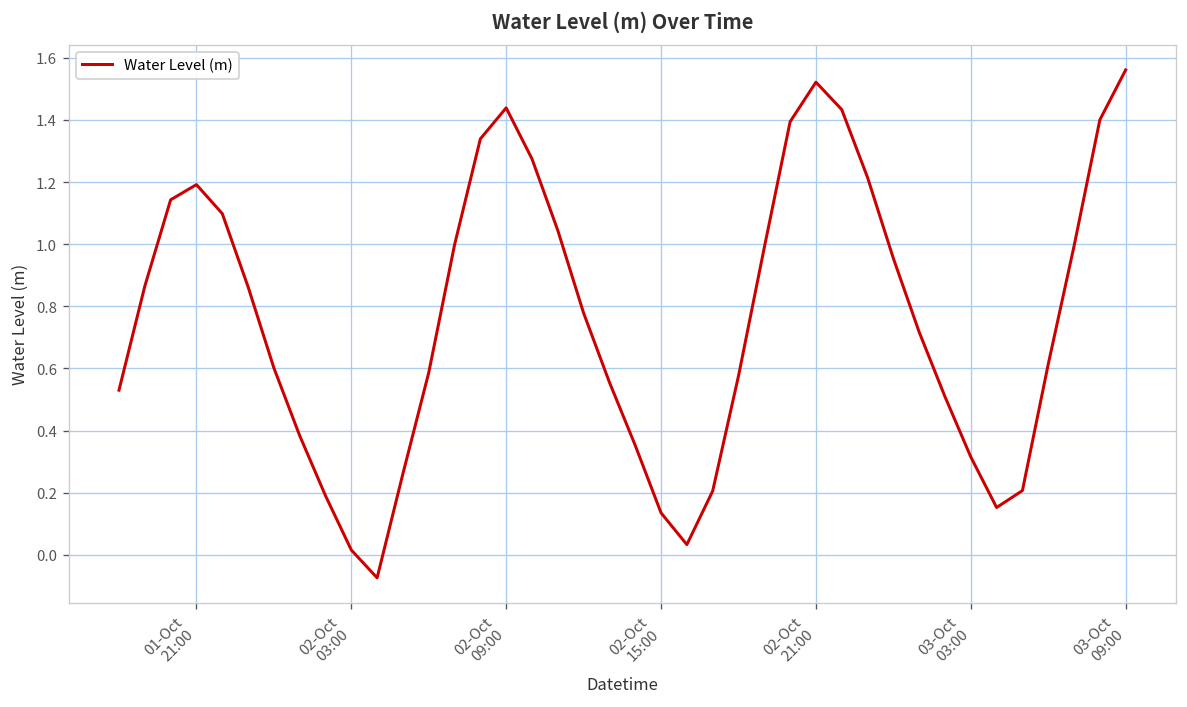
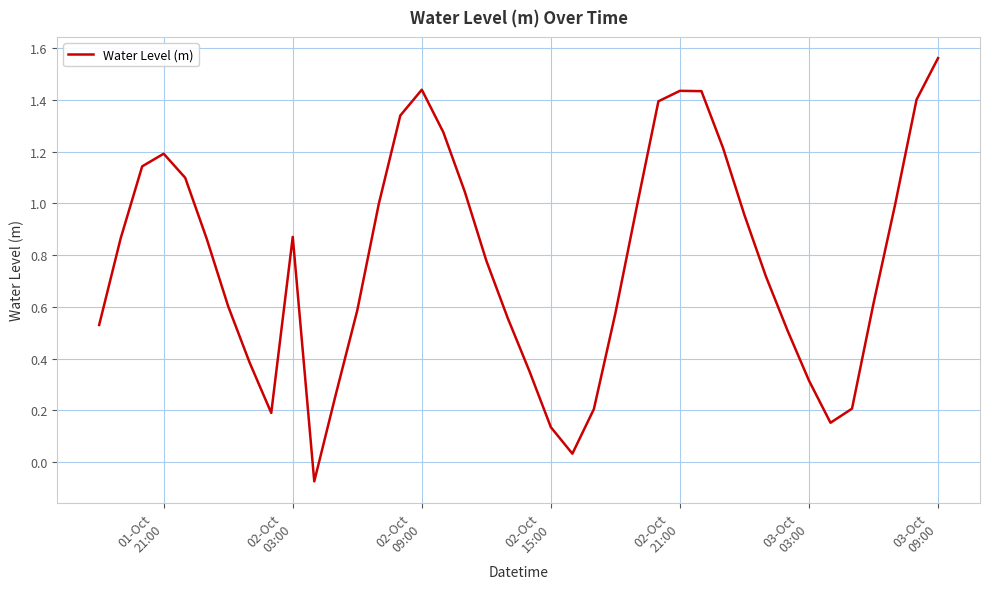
  {
    "01-Oct 21:00": 1.19,
-   "02-Oct 03:00": 0.02,
+   "02-Oct 03:00": 0.87,
    "02-Oct 09:00": 1.44,
    "02-Oct 15:00": 0.13,
-   "02-Oct 21:00": 1.52,
+   "02-Oct 21:00": 1.43,
    "03-Oct 03:00": 0.32,
    "03-Oct 09:00": 1.56
  }
